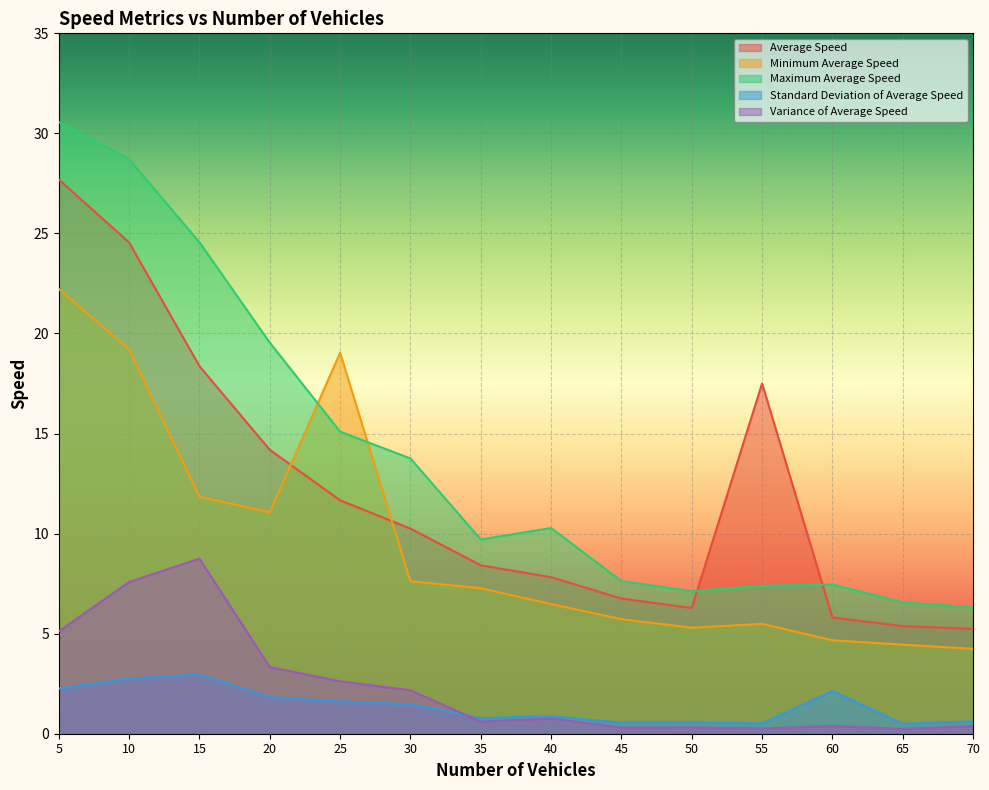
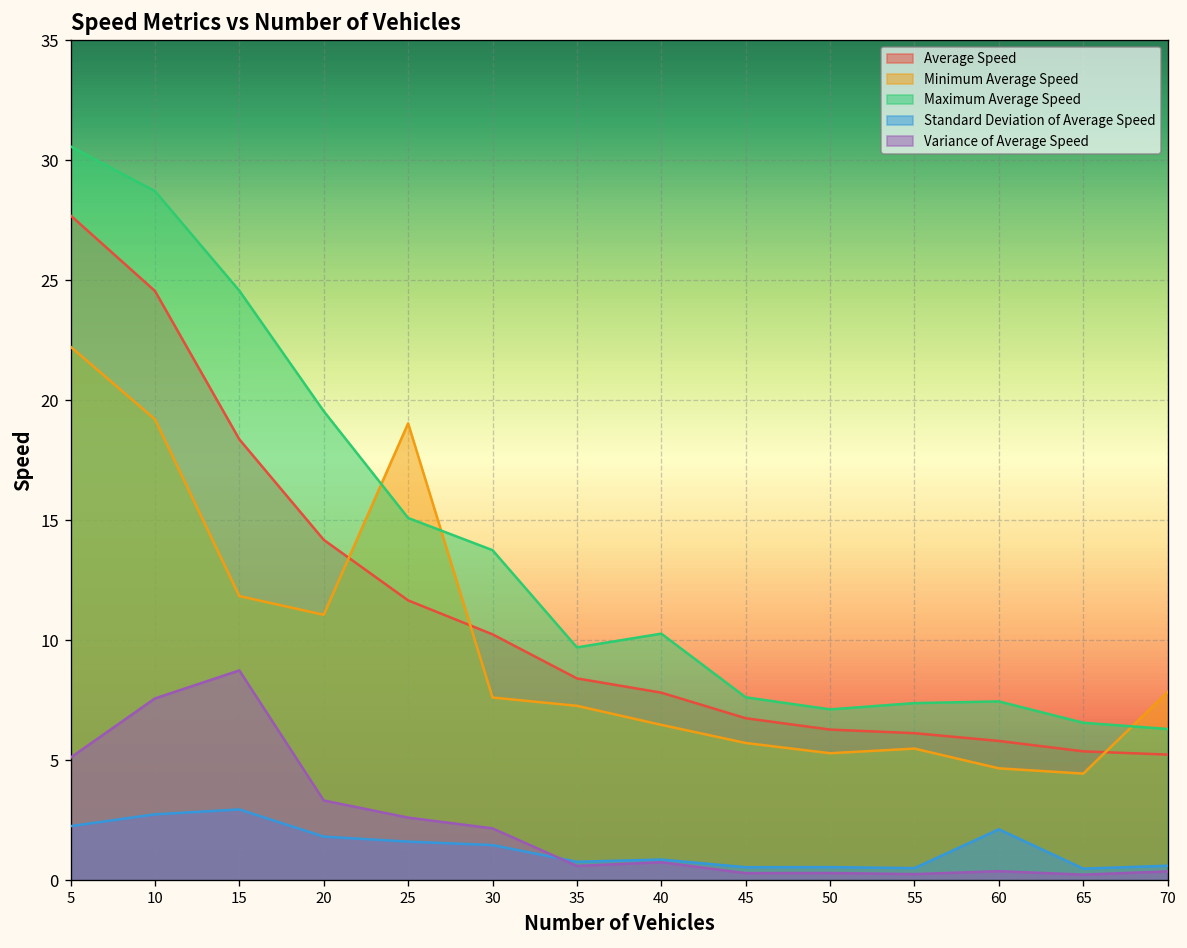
  {
    "Average Speed": {
      "5": 27.7,
      "10": 24.6,
      "15": 18.4,
      "20": 14.2,
      "25": 11.7,
      "30": 10.3,
      "35": 8.4,
      "40": 7.8,
      "45": 6.8,
      "50": 6.3,
-     "55": 17.5,
+     "55": 6.1,
      "60": 5.8,
      "65": 5.4,
      "70": 5.2
    },
    "Minimum Average Speed": {
      "5": 22.2,
      "10": 19.2,
      "15": 11.8,
      "20": 11.1,
      "25": 19.0,
      "30": 7.6,
      "35": 7.3,
      "40": 6.5,
      "45": 5.7,
      "50": 5.3,
      "55": 5.5,
      "60": 4.7,
      "65": 4.5,
-     "70": 4.2
+     "70": 7.8
    },
    "Maximum Average Speed": {
      "5": 30.6,
      "10": 28.7,
      "15": 24.6,
      "20": 19.5,
      "25": 15.1,
      "30": 13.8,
      "35": 9.7,
      "40": 10.3,
      "45": 7.6,
      "50": 7.1,
      "55": 7.4,
      "60": 7.5,
      "65": 6.6,
      "70": 6.3
    },
    "Standard Deviation of Average Speed": {
      "5": 2.3,
      "10": 2.8,
      "15": 3.0,
      "20": 1.8,
      "25": 1.6,
      "30": 1.5,
      "35": 0.8,
      "45": 0.6,
      "50": 0.6,
      "55": 0.5,
      "60": 2.1,
      "65": 0.5,
      "70": 0.6
    },
    "Variance of Average Speed": {
      "5": 5.1,
      "10": 7.6,
      "15": 8.7,
      "20": 3.3,
      "25": 2.6,
      "30": 2.2,
      "35": 0.6,
      "45": 0.3,
      "50": 0.3,
      "55": 0.3,
      "60": 0.4,
      "65": 0.2,
      "70": 0.4
    }
  }
